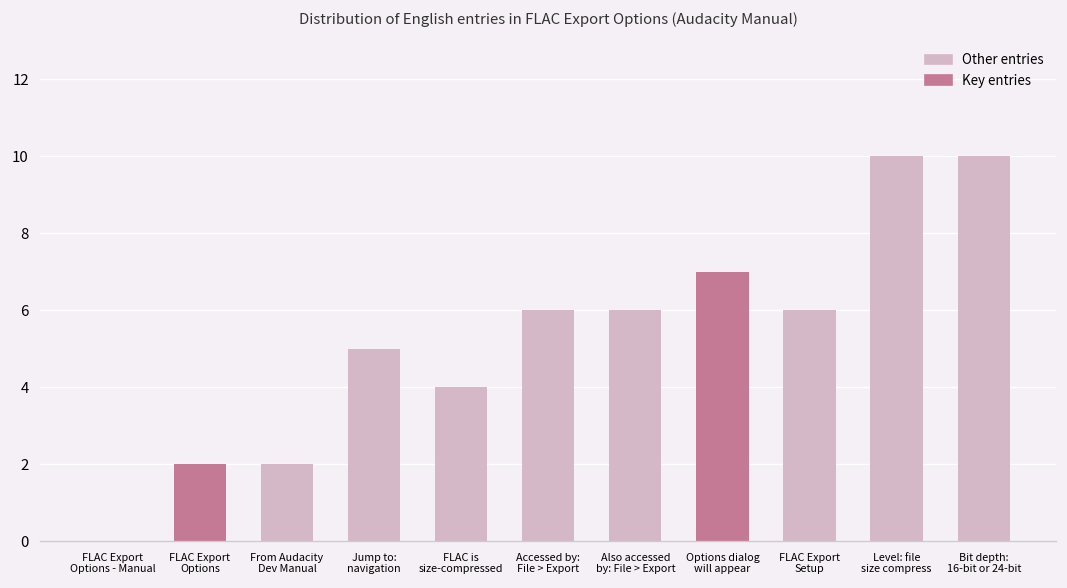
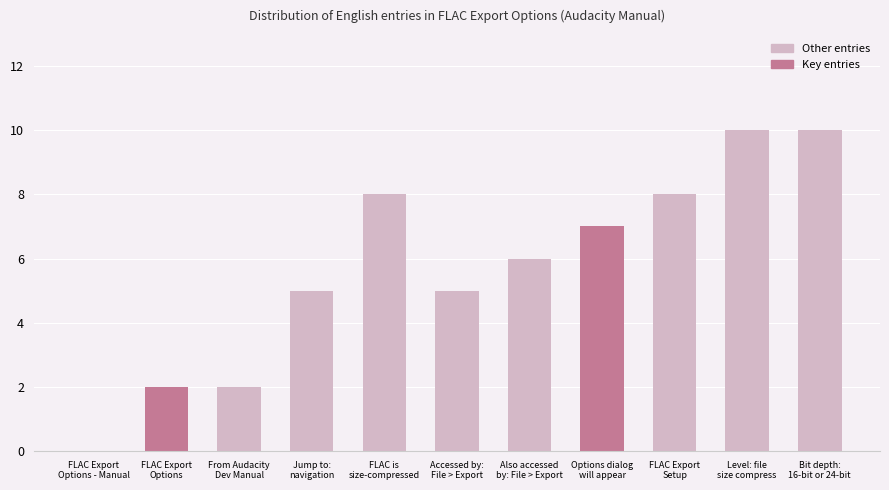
  {
    "FLAC Export Options - Manual": 0,
    "FLAC Export Options": 2,
    "From Audacity Dev Manual": 2,
    "Jump to: navigation": 5,
-   "FLAC is size-compressed": 4,
-   "Accessed by: File > Export": 6,
+   "FLAC is size-compressed": 8,
+   "Accessed by: File > Export": 5,
    "Also accessed by: File > Export": 6,
    "Options dialog will appear": 7,
-   "FLAC Export Setup": 6,
+   "FLAC Export Setup": 8,
    "Level: file size compress": 10,
    "Bit depth: 16-bit or 24-bit": 10
  }
